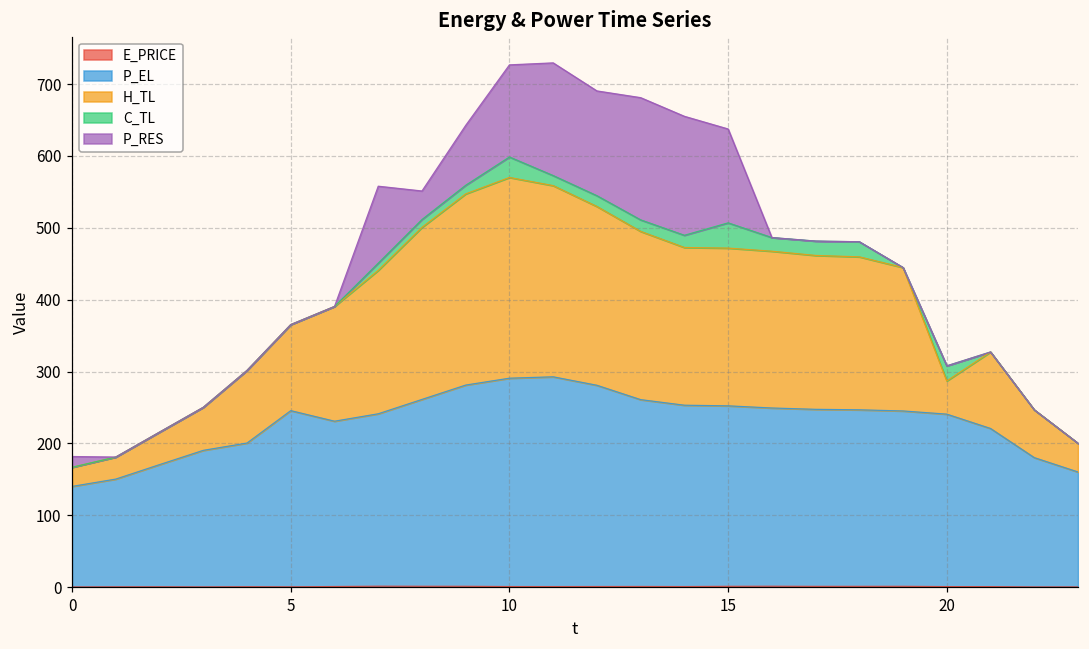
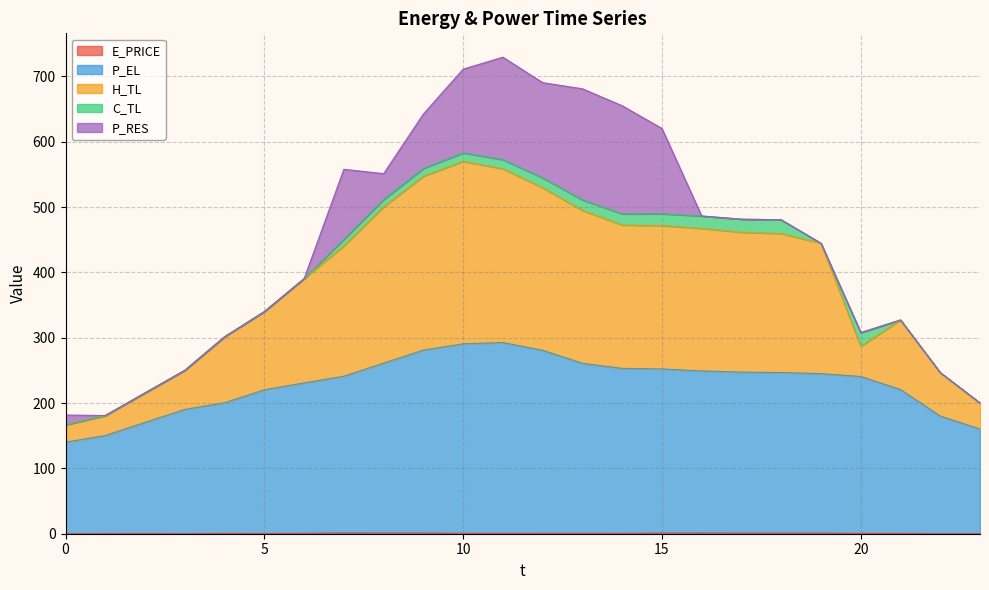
  {
    "E_PRICE": {
      "0": 0,
      "5": 0,
      "10": 0,
      "15": 0,
      "20": 0
    },
    "P_EL": {
      "0": 140,
-     "5": 250,
+     "5": 220,
      "10": 290,
      "15": 250,
      "20": 240
    },
    "H_TL": {
      "10": 280,
      "15": 220,
      "20": 50
    },
    "C_TL": {
-     "10": 30,
-     "15": 40
+     "10": 10,
+     "15": 20
    },
    "P_RES": {
      "0": 20,
      "10": 130,
      "15": 130
    }
  }
